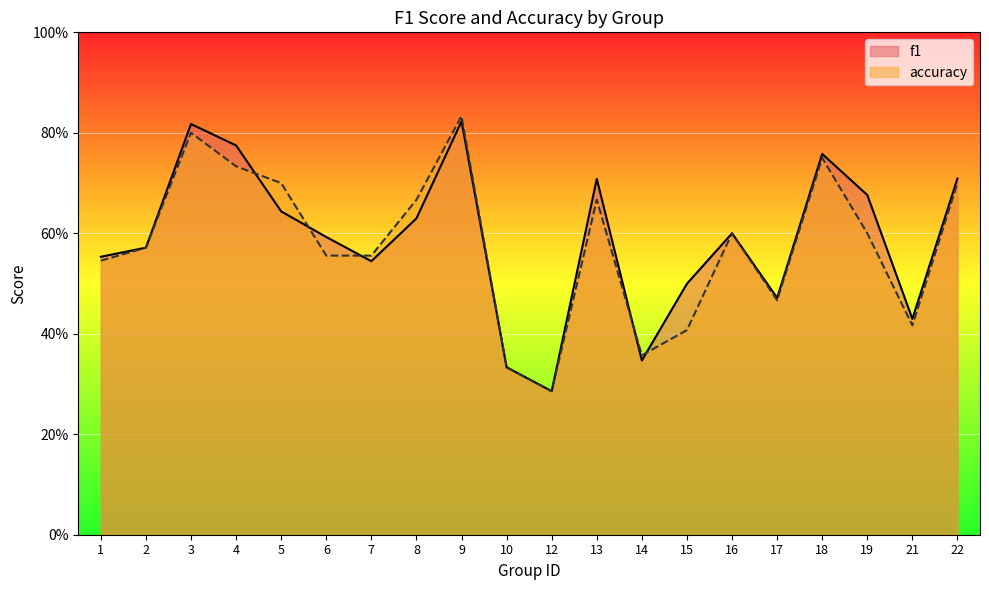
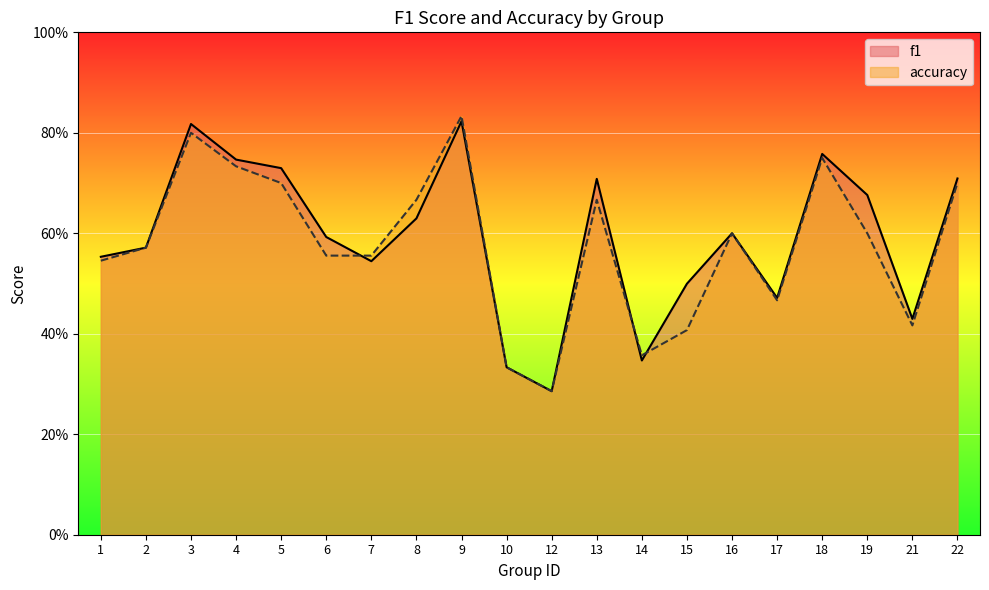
  {
    "f1": {
      "1": "55%",
      "3": "82%",
-     "4": "77%",
-     "5": "64%",
+     "4": "75%",
+     "5": "73%",
      "6": "59%",
      "7": "54%",
      "8": "63%",
      "9": "82%",
      "13": "71%",
      "14": "35%",
      "15": "50%",
      "18": "76%",
      "19": "68%",
      "21": "43%",
      "22": "71%"
    },
    "accuracy": {
      "1": "55%",
      "3": "80%",
      "4": "73%",
      "5": "70%",
      "6": "56%",
      "7": "56%",
      "8": "67%",
      "9": "83%",
      "13": "67%",
      "14": "36%",
      "15": "41%",
      "18": "75%",
      "19": "60%",
      "21": "42%",
      "22": "70%"
    }
  }
